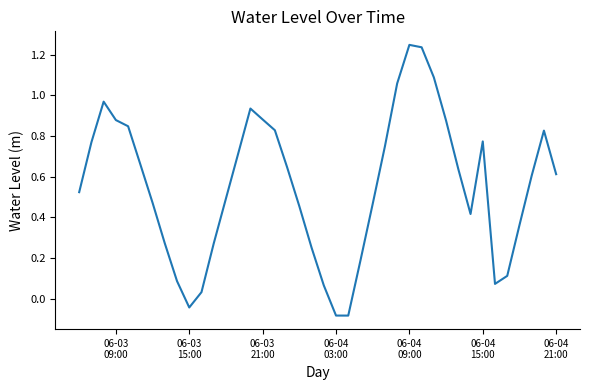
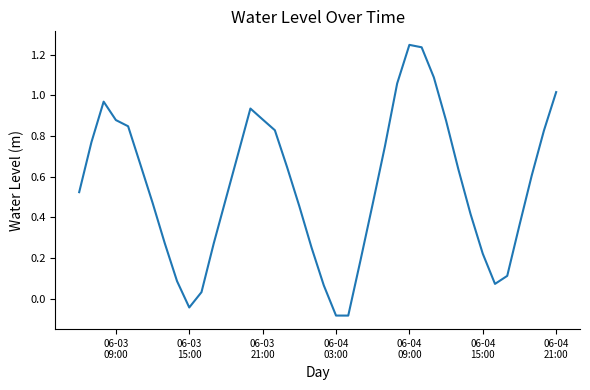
  {
    "06-03 09:00": 0.88,
    "06-03 15:00": -0.04,
    "06-03 21:00": 0.88,
    "06-04 03:00": -0.08,
    "06-04 09:00": 1.25,
-   "06-04 15:00": 0.77,
-   "06-04 21:00": 0.61
+   "06-04 15:00": 0.22,
+   "06-04 21:00": 1.02
  }
